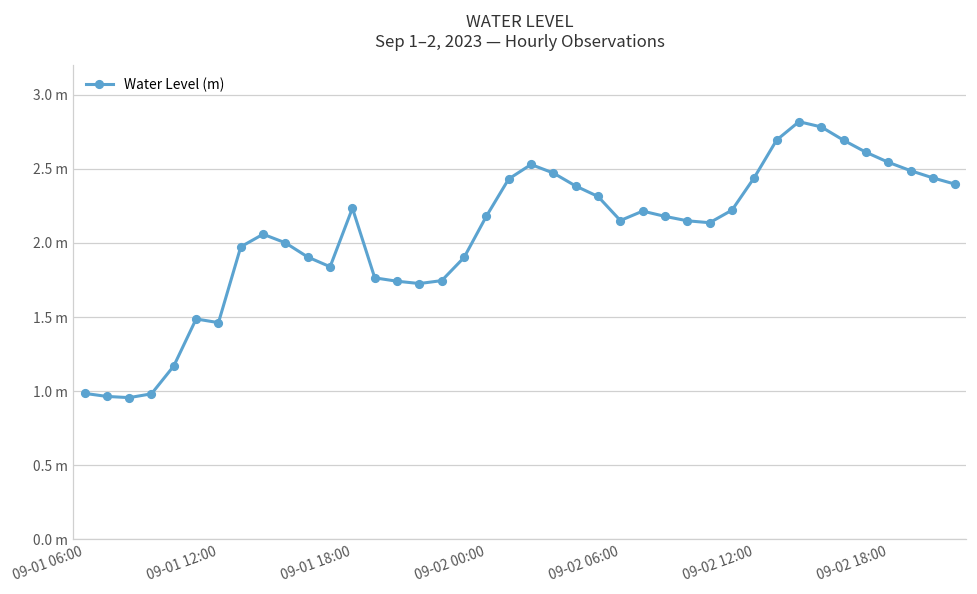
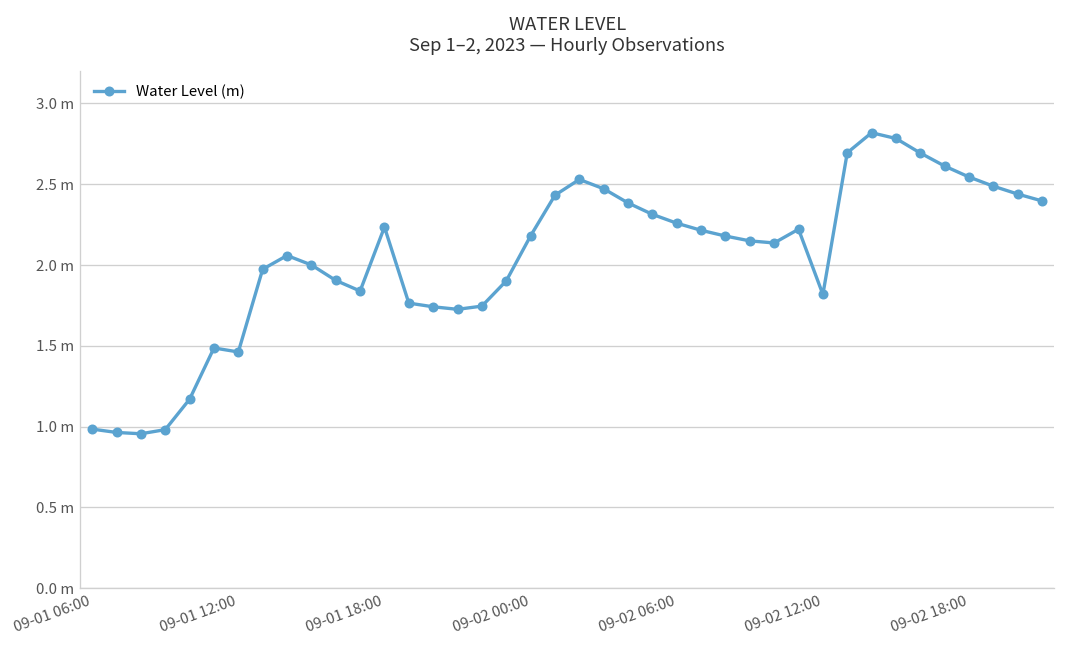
  {
    "09-01 06:00": "0.98 m",
    "09-01 12:00": "1.46 m",
    "09-01 18:00": "2.23 m",
    "09-02 00:00": "2.18 m",
-   "09-02 06:00": "2.15 m",
-   "09-02 12:00": "2.44 m",
+   "09-02 06:00": "2.26 m",
+   "09-02 12:00": "1.82 m",
    "09-02 18:00": "2.54 m"
  }
